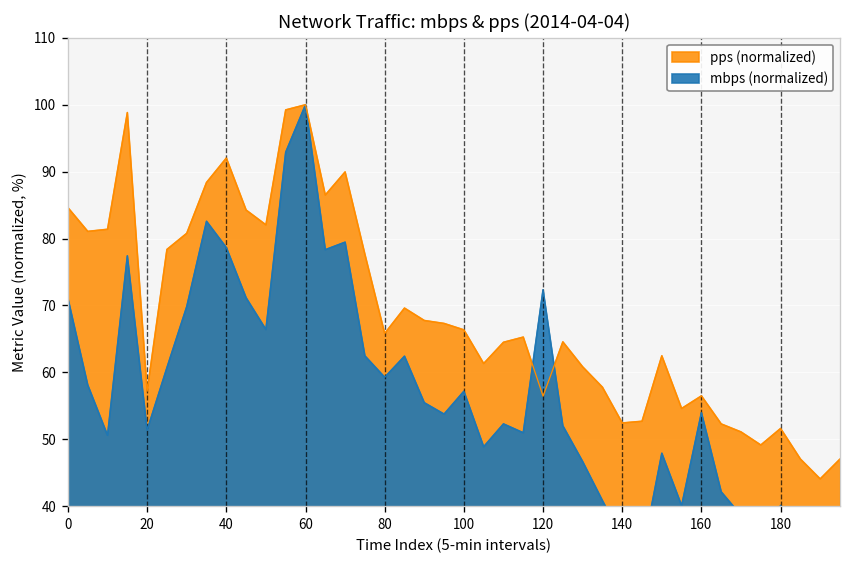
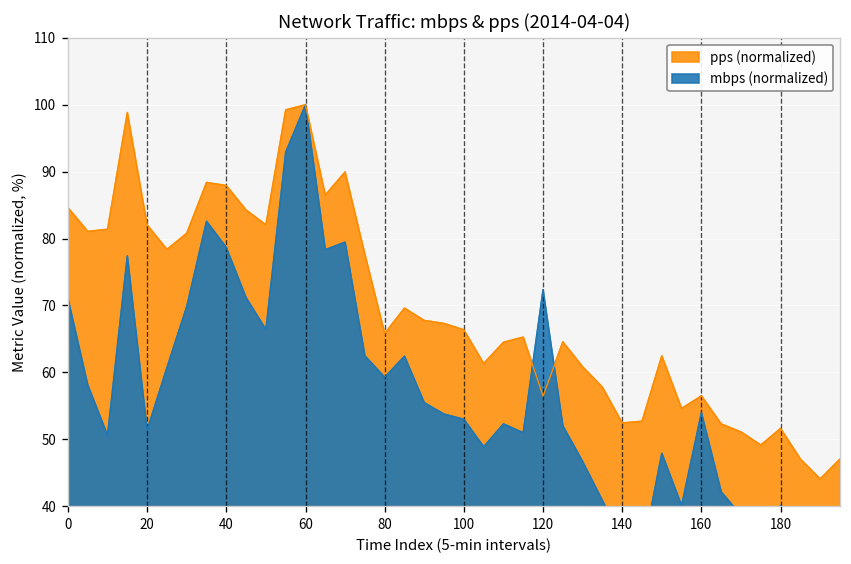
  {
    "pps (normalized)": {
      "0": 85,
-     "20": 57,
-     "40": 92,
+     "20": 82,
+     "40": 88,
      "80": 66,
      "100": 66,
      "120": 56,
      "140": 52,
      "160": 56,
      "180": 52
    },
    "mbps (normalized)": {
      "0": 71,
      "20": 51,
      "40": 79,
      "80": 59,
-     "100": 57,
+     "100": 53,
      "120": 72,
      "160": 54,
      "180": 40
    }
  }
